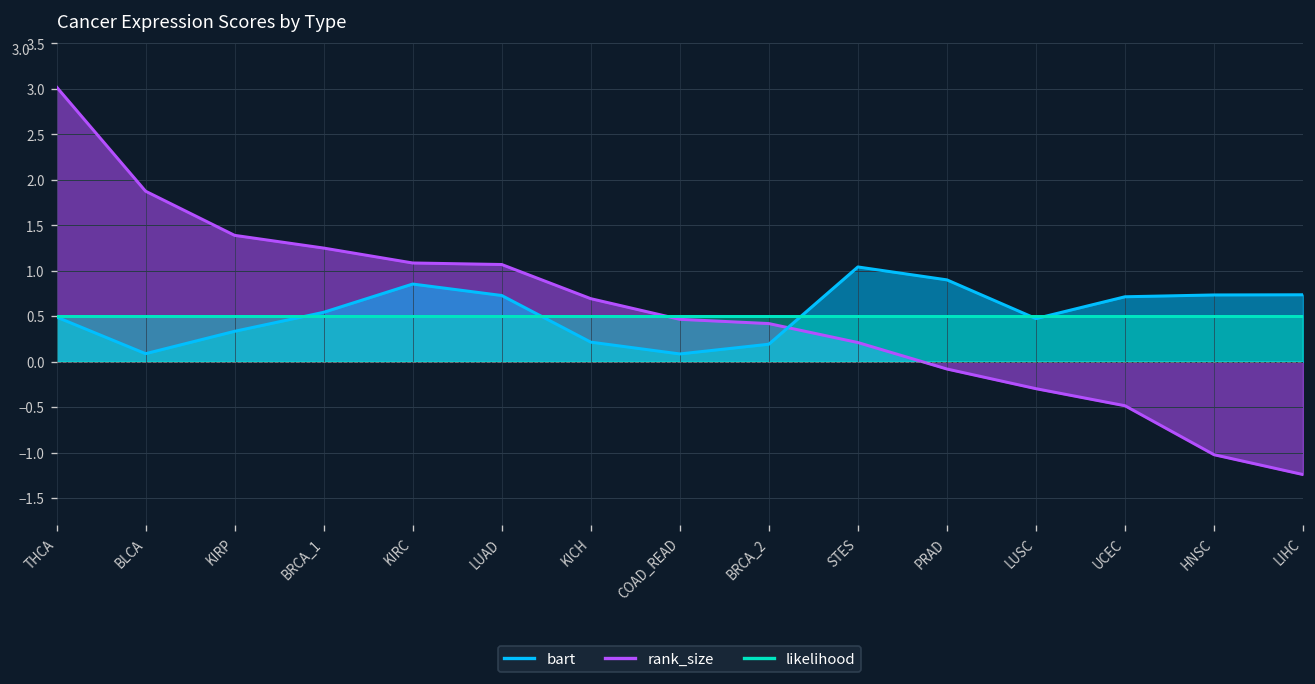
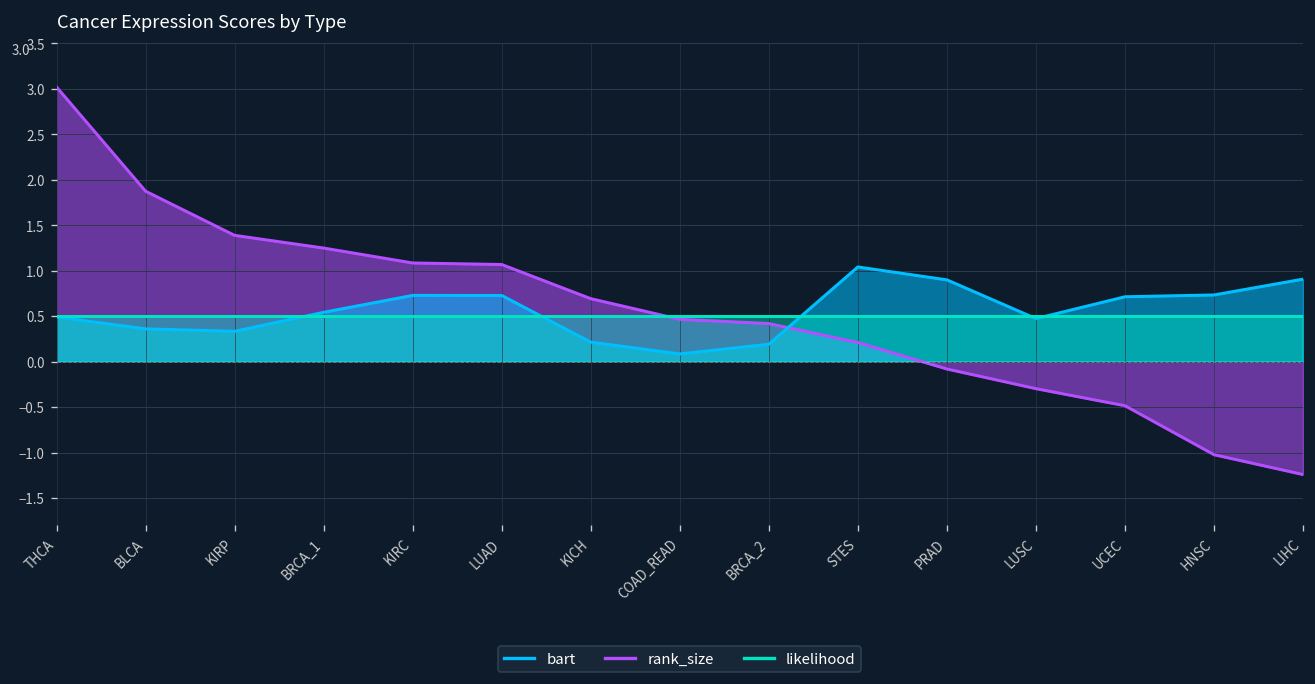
  {
    "bart": {
-     "BLCA": 0.1,
+     "BLCA": 0.4,
      "KIRP": 0.3,
      "BRCA_1": 0.5,
-     "KIRC": 0.9,
+     "KIRC": 0.7,
      "LUAD": 0.7,
      "KICH": 0.2,
      "COAD_READ": 0.1,
      "BRCA_2": 0.2,
      "STES": 1.0,
      "PRAD": 0.9,
      "UCEC": 0.7,
      "HNSC": 0.7,
-     "LIHC": 0.7
+     "LIHC": 0.9
    },
    "likelihood": {
      "BLCA": 0.5,
      "KIRP": 0.5,
      "BRCA_1": 0.5,
      "KIRC": 0.5,
      "LUAD": 0.5,
      "KICH": 0.5,
      "BRCA_2": 0.5,
      "STES": 0.5,
      "PRAD": 0.5,
      "UCEC": 0.5,
      "HNSC": 0.5,
      "LIHC": 0.5
    }
  }
